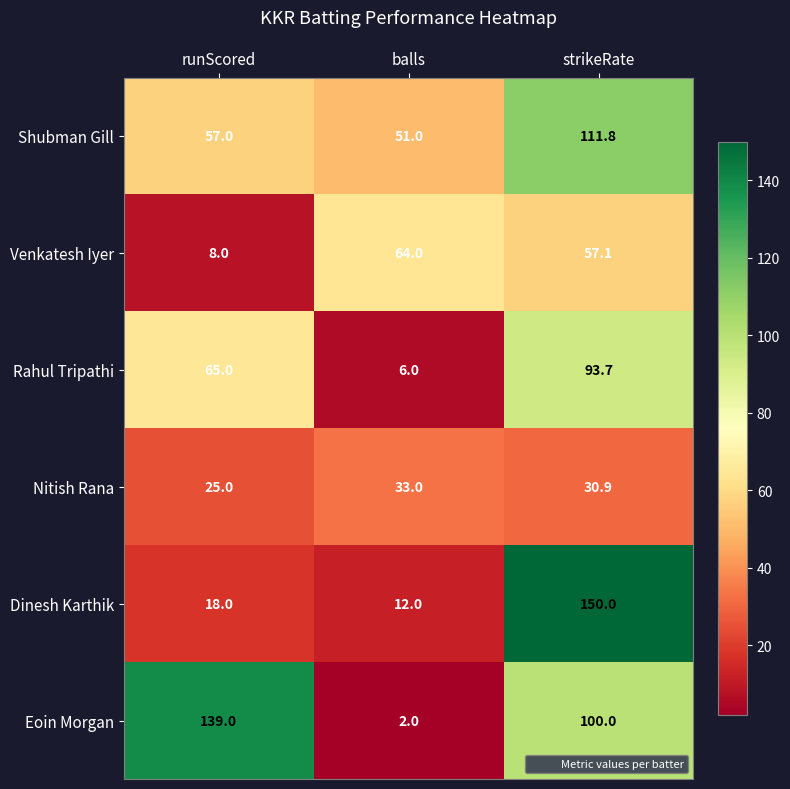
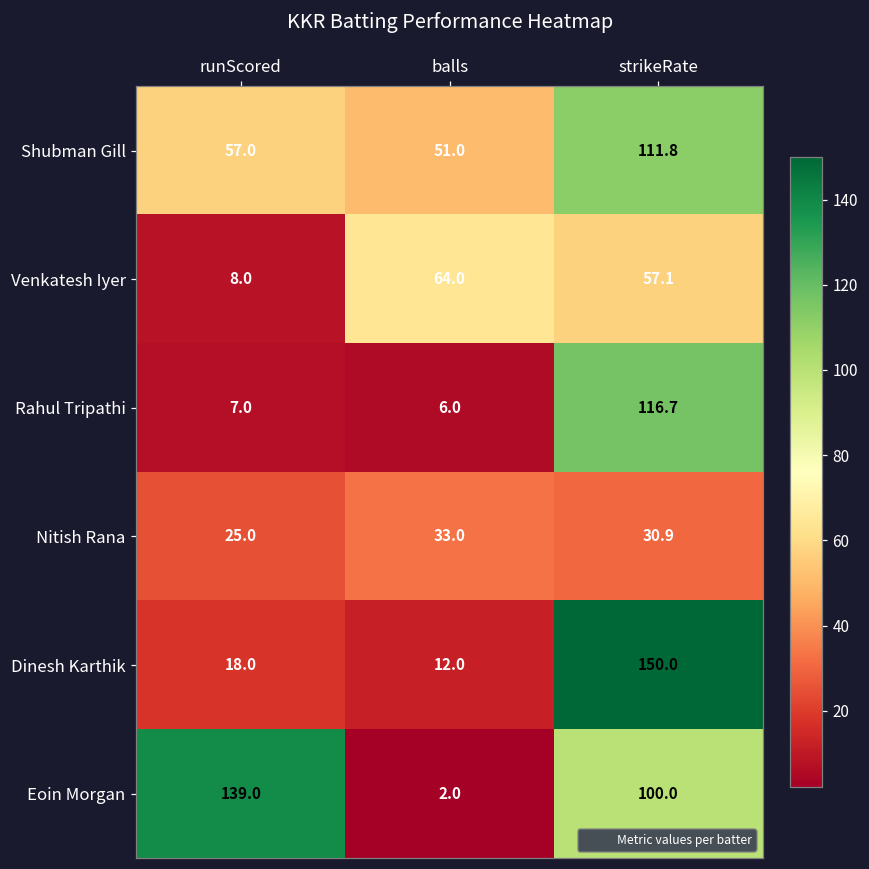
  {
    "Shubman Gill": {
      "runScored": 57.0,
      "balls": 51.0,
      "strikeRate": 111.8
    },
    "Venkatesh Iyer": {
      "runScored": 8.0,
      "balls": 64.0,
      "strikeRate": 57.1
    },
    "Rahul Tripathi": {
-     "runScored": 65.0,
+     "runScored": 7.0,
      "balls": 6.0,
-     "strikeRate": 93.7
+     "strikeRate": 116.7
    },
    "Nitish Rana": {
      "runScored": 25.0,
      "balls": 33.0,
      "strikeRate": 30.9
    },
    "Dinesh Karthik": {
      "runScored": 18.0,
      "balls": 12.0,
      "strikeRate": 150.0
    },
    "Eoin Morgan": {
      "runScored": 139.0,
      "balls": 2.0,
      "strikeRate": 100.0
    }
  }
